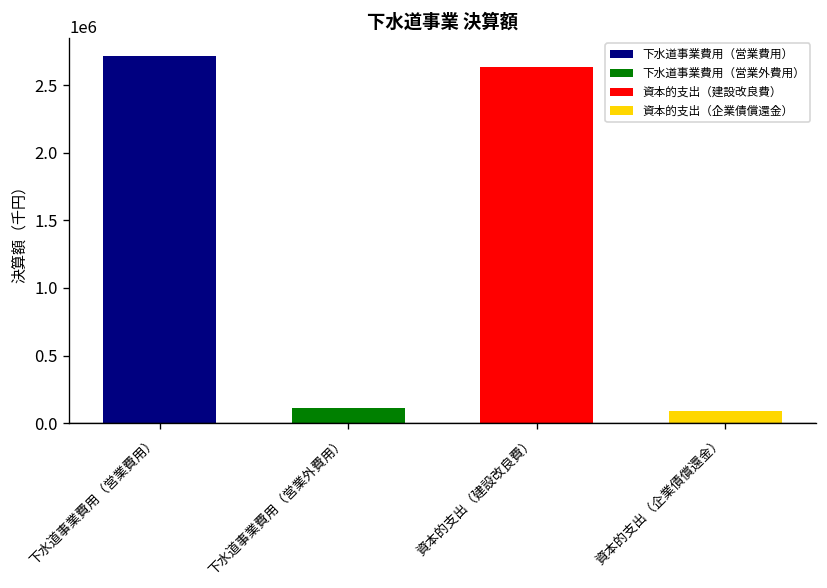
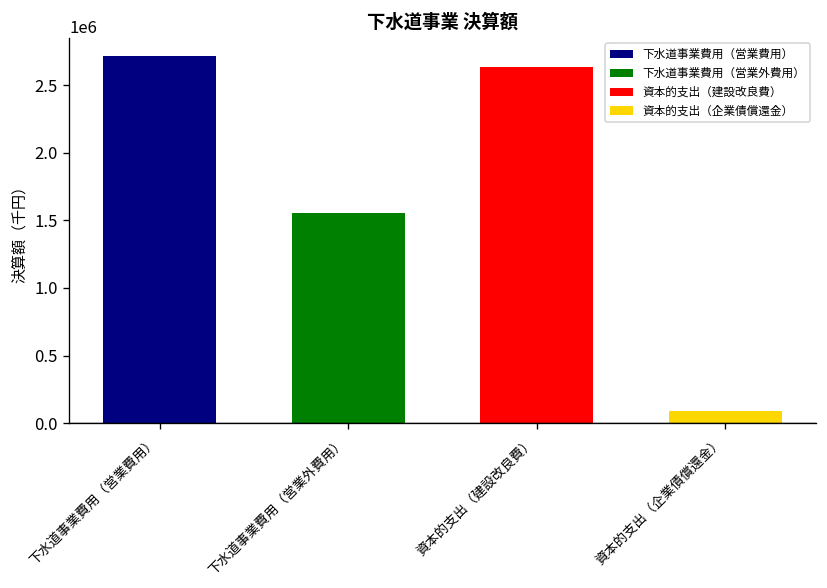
  {
    "下水道事業費用（営業費用）": 2720000,
-   "下水道事業費用（営業外費用）": 110000,
+   "下水道事業費用（営業外費用）": 1550000,
    "資本的支出（建設改良費）": 2630000,
    "資本的支出（企業債償還金）": 90000
  }
